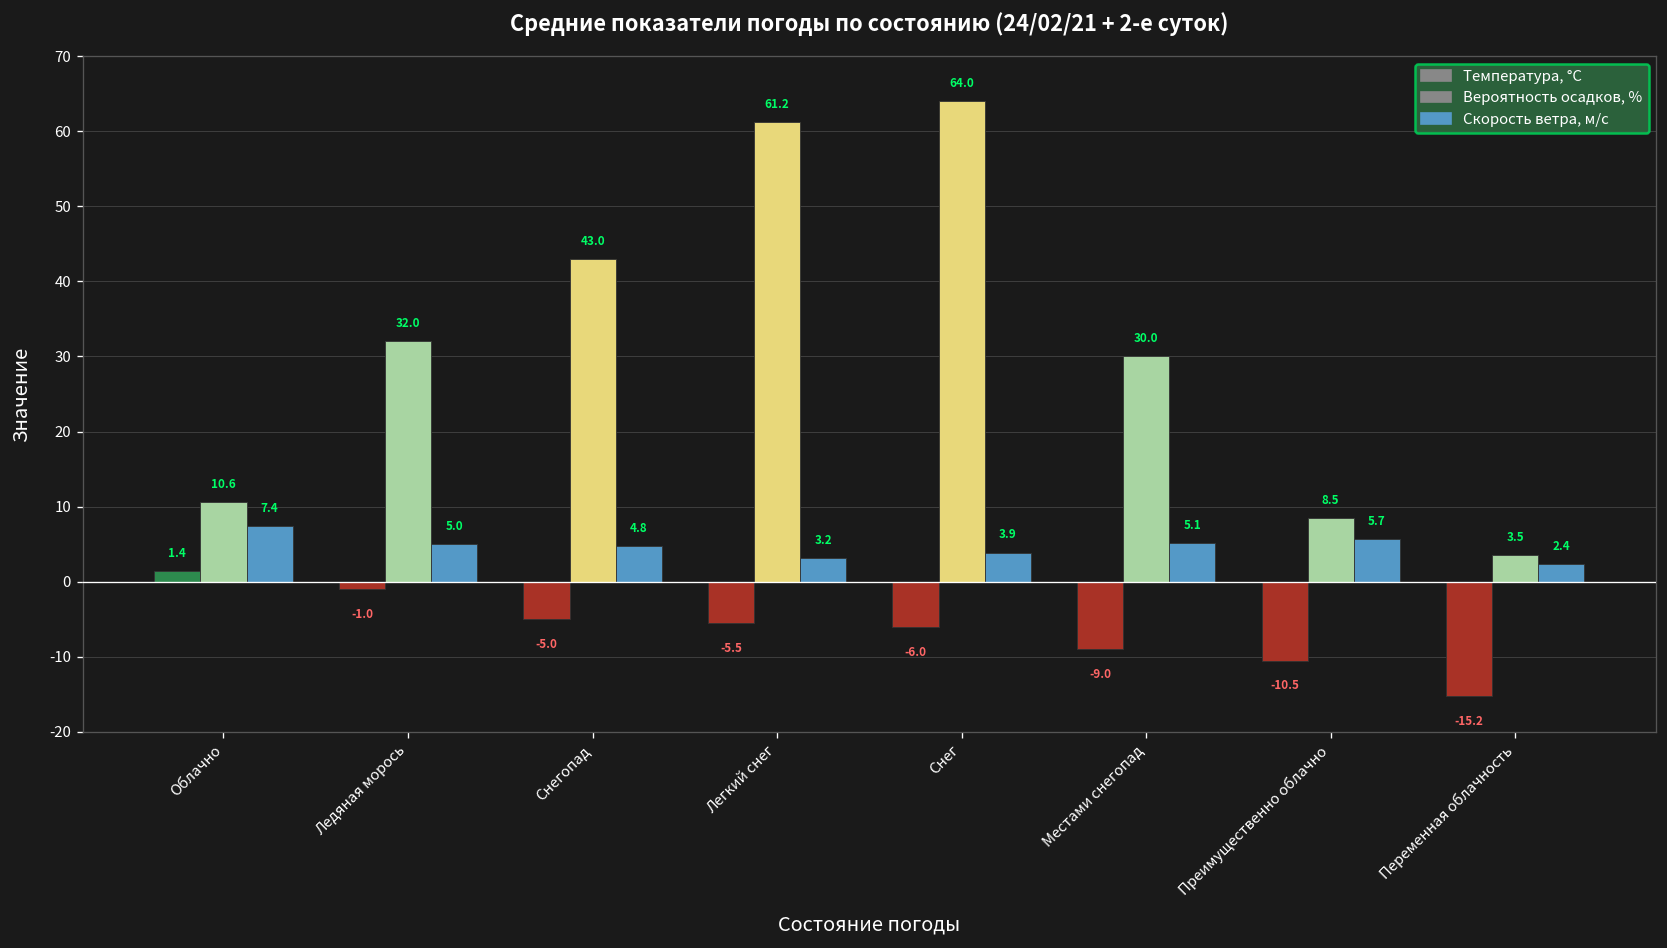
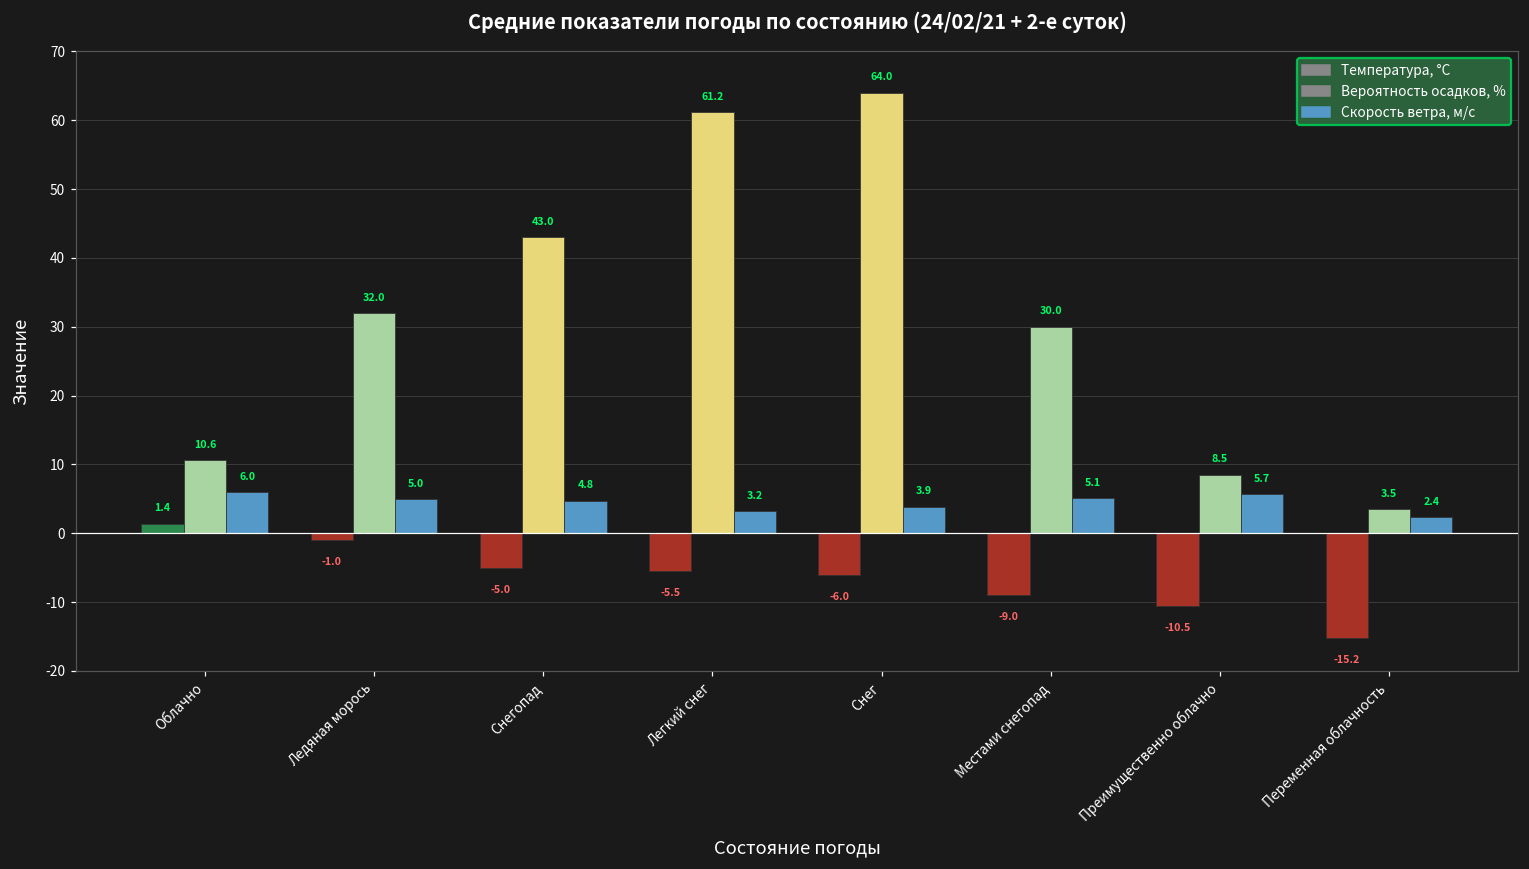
  {
    "Скорость ветра, м/c": {
-     "Облачно": 7.4,
+     "Облачно": 6.0,
      "Ледяная морось": 5.0,
      "Снегопад": 4.8,
      "Легкий снег": 3.2,
      "Снег": 3.9,
      "Местами снегопад": 5.1,
      "Преимущественно облачно": 5.7,
      "Переменная облачность": 2.4
    }
  }
